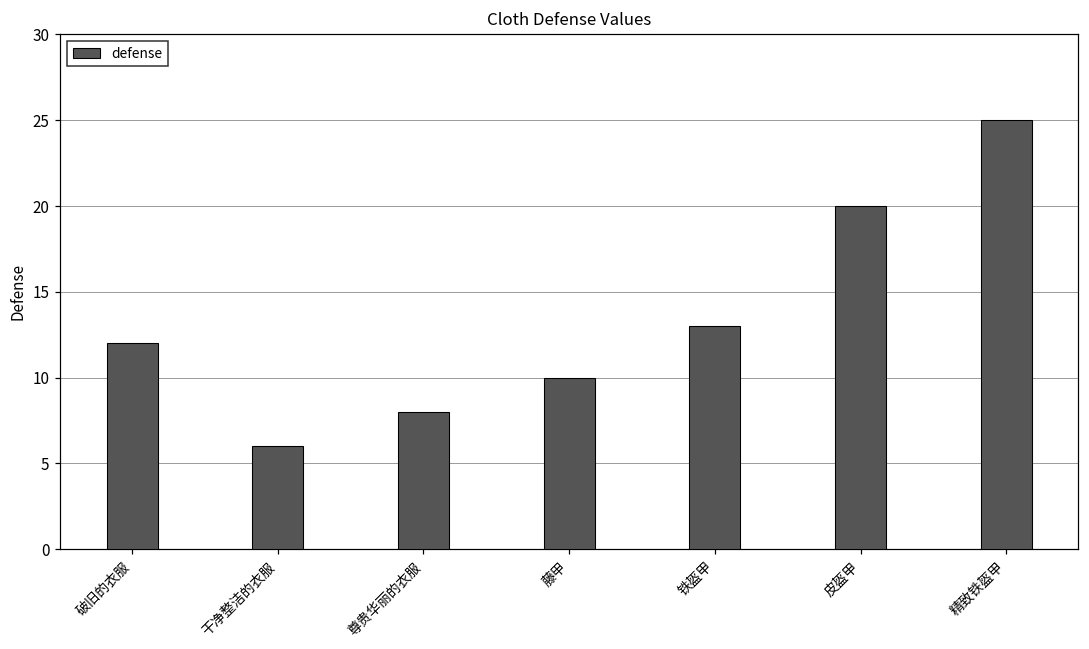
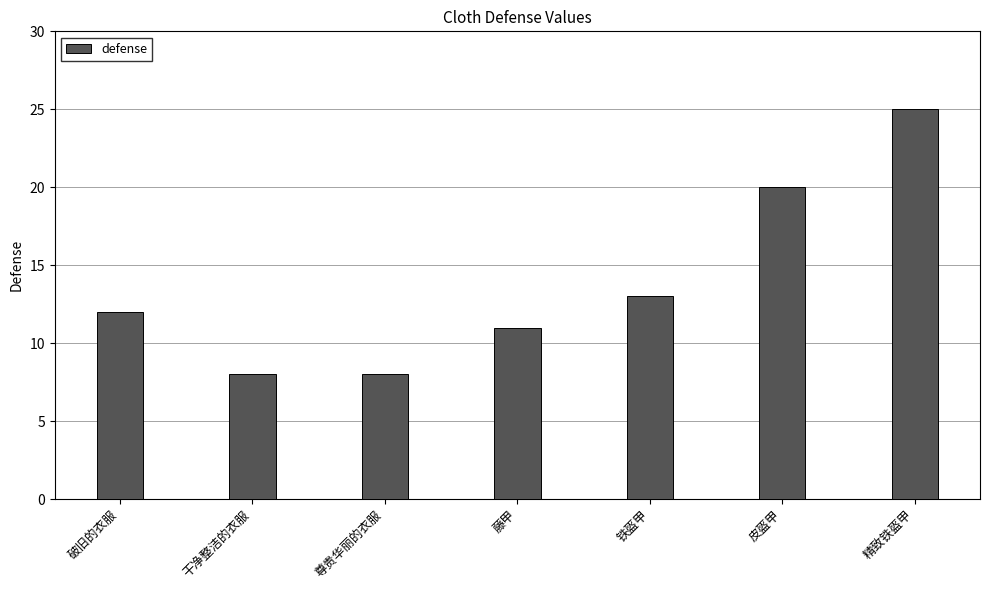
  {
    "破旧的衣服": 12,
-   "干净整洁的衣服": 6,
+   "干净整洁的衣服": 8,
    "尊贵华丽的衣服": 8,
-   "藤甲": 10,
+   "藤甲": 11,
    "铁盔甲": 13,
    "皮盔甲": 20,
    "精致铁盔甲": 25
  }
